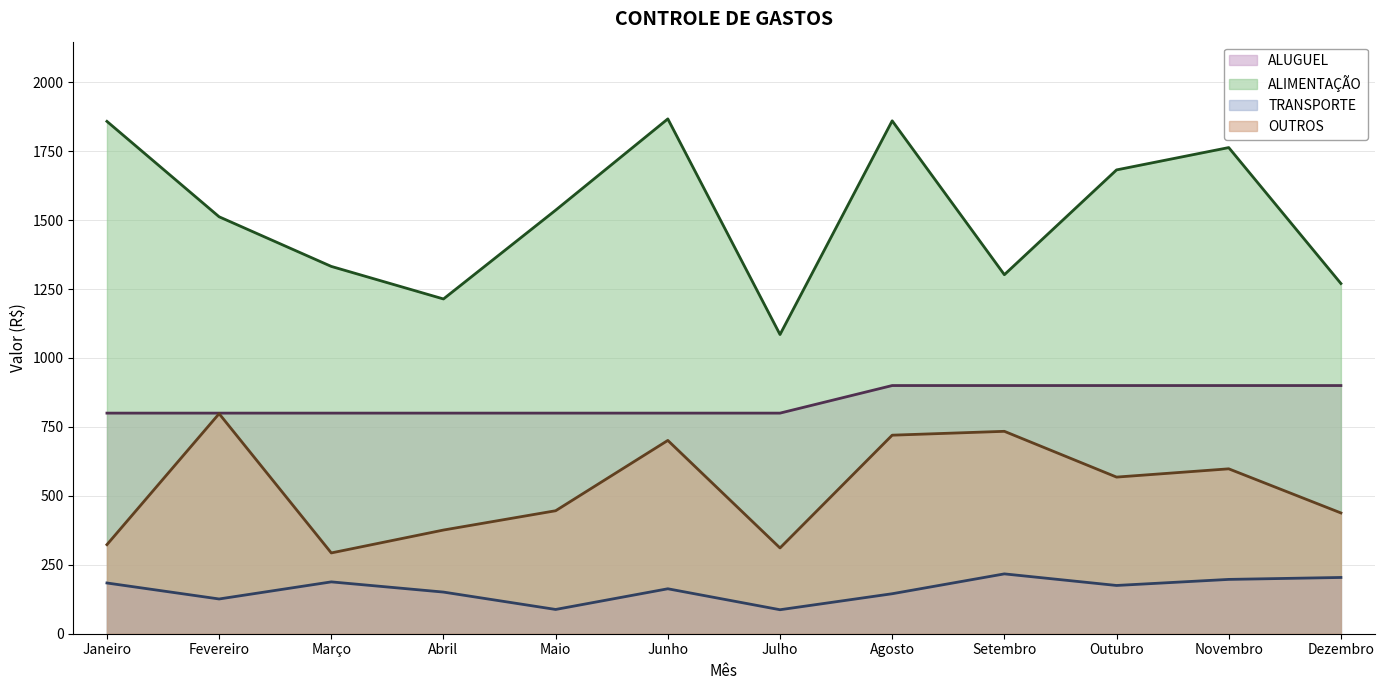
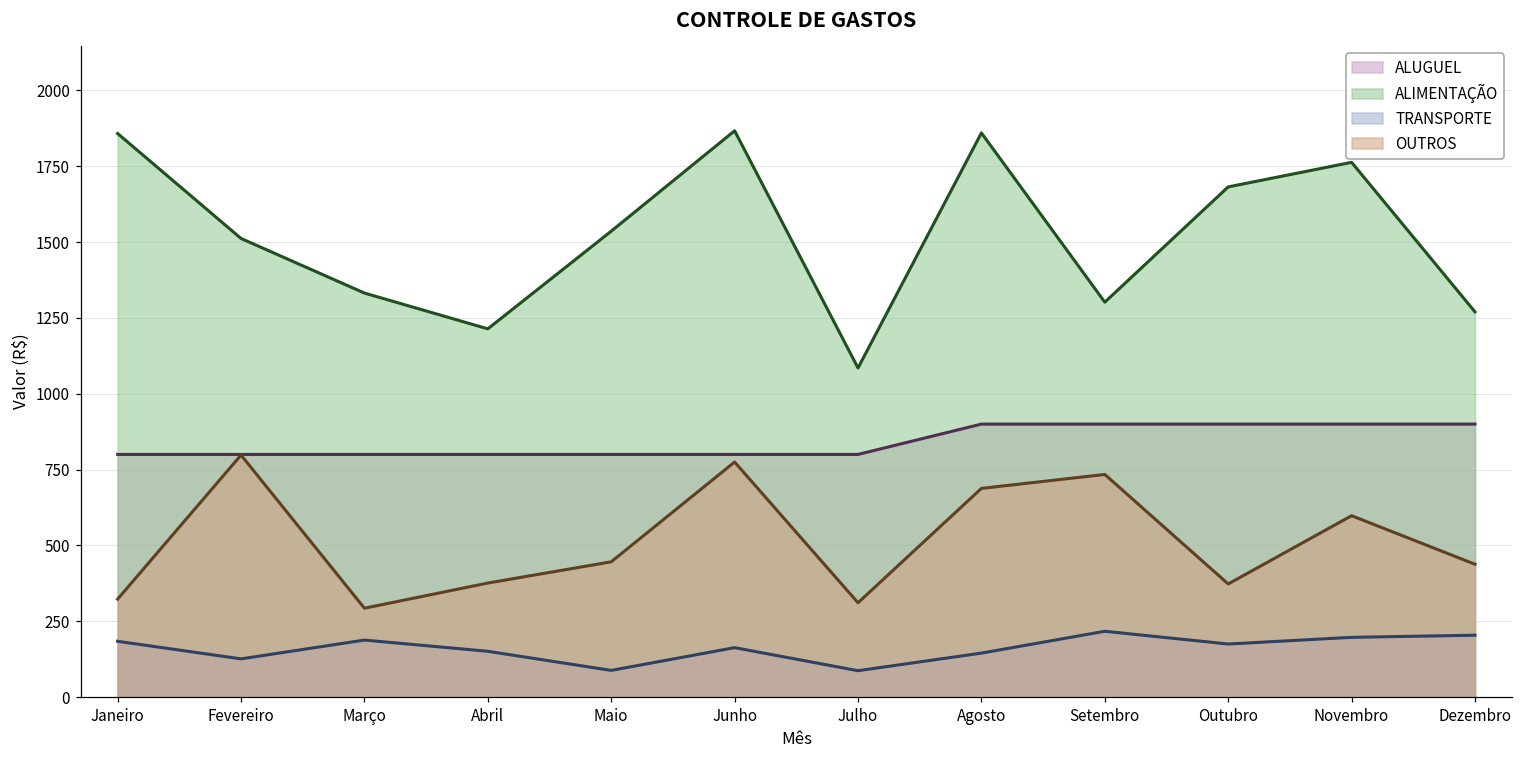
  {
    "OUTROS": {
      "Janeiro": 320,
      "Março": 290,
      "Abril": 380,
      "Maio": 450,
-     "Junho": 700,
+     "Junho": 780,
      "Julho": 310,
-     "Agosto": 720,
+     "Agosto": 690,
      "Setembro": 730,
-     "Outubro": 570,
+     "Outubro": 370,
      "Novembro": 600,
      "Dezembro": 440
    }
  }
